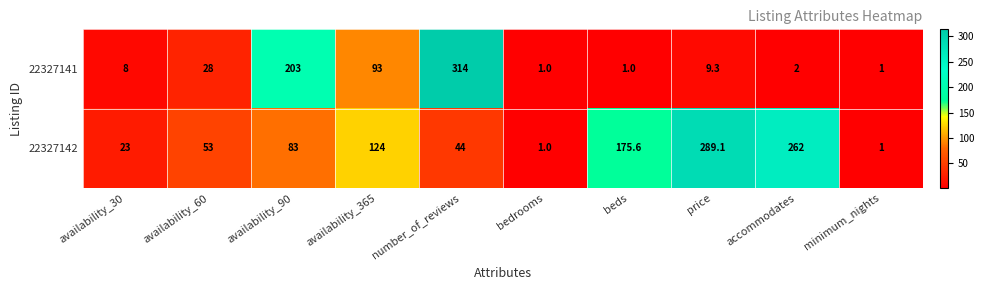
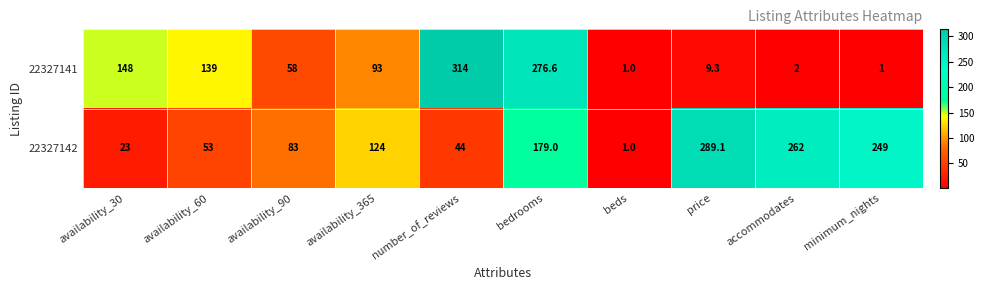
  {
    "22327141": {
-     "availability_30": 8,
-     "availability_60": 28,
-     "availability_90": 203,
+     "availability_30": 148,
+     "availability_60": 139,
+     "availability_90": 58,
      "availability_365": 93,
      "number_of_reviews": 314,
-     "bedrooms": 1.0,
+     "bedrooms": 276.6,
      "beds": 1.0,
      "price": 9.3,
      "accommodates": 2,
      "minimum_nights": 1
    },
    "22327142": {
      "availability_30": 23,
      "availability_60": 53,
      "availability_90": 83,
      "availability_365": 124,
      "number_of_reviews": 44,
-     "bedrooms": 1.0,
-     "beds": 175.6,
+     "bedrooms": 179.0,
+     "beds": 1.0,
      "price": 289.1,
      "accommodates": 262,
-     "minimum_nights": 1
+     "minimum_nights": 249
    }
  }
